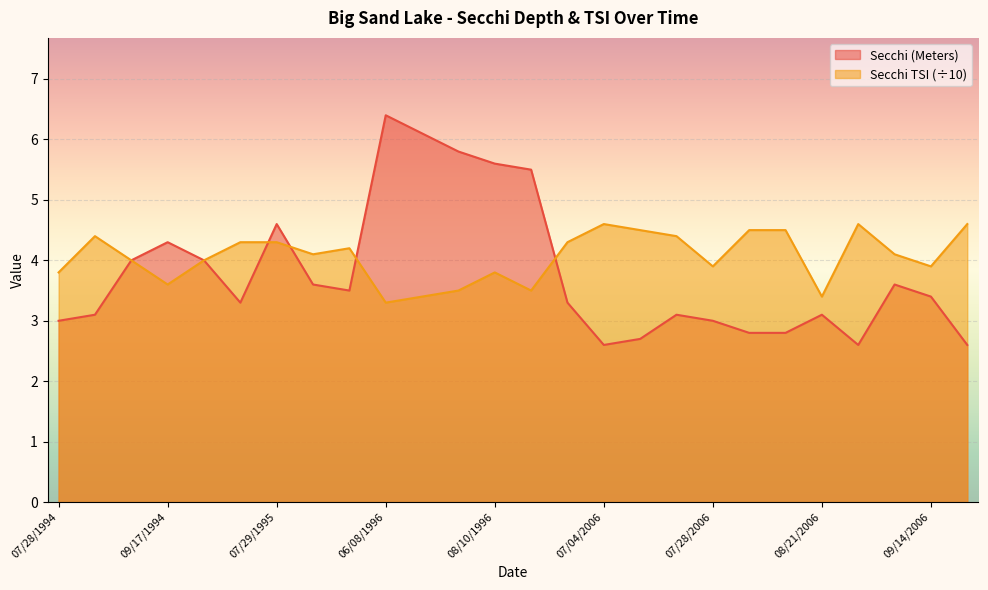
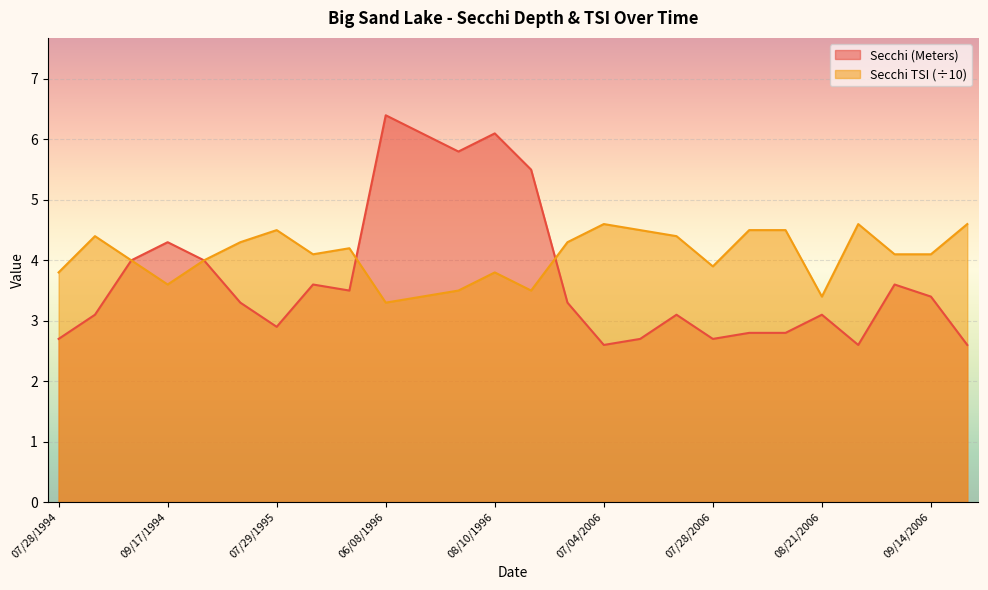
  {
    "Secchi (Meters)": {
-     "07/28/1994": 3.0,
+     "07/28/1994": 2.7,
      "09/17/1994": 4.3,
-     "07/29/1995": 4.6,
+     "07/29/1995": 2.9,
      "06/08/1996": 6.4,
-     "08/10/1996": 5.6,
+     "08/10/1996": 6.1,
      "07/04/2006": 2.6,
-     "07/28/2006": 3.0,
+     "07/28/2006": 2.7,
      "08/21/2006": 3.1,
      "09/14/2006": 3.4
    },
    "Secchi TSI (÷10)": {
      "07/28/1994": 3.8,
      "09/17/1994": 3.6,
-     "07/29/1995": 4.3,
+     "07/29/1995": 4.5,
      "06/08/1996": 3.3,
      "08/10/1996": 3.8,
      "07/04/2006": 4.6,
      "07/28/2006": 3.9,
      "08/21/2006": 3.4,
-     "09/14/2006": 3.9
+     "09/14/2006": 4.1
    }
  }
